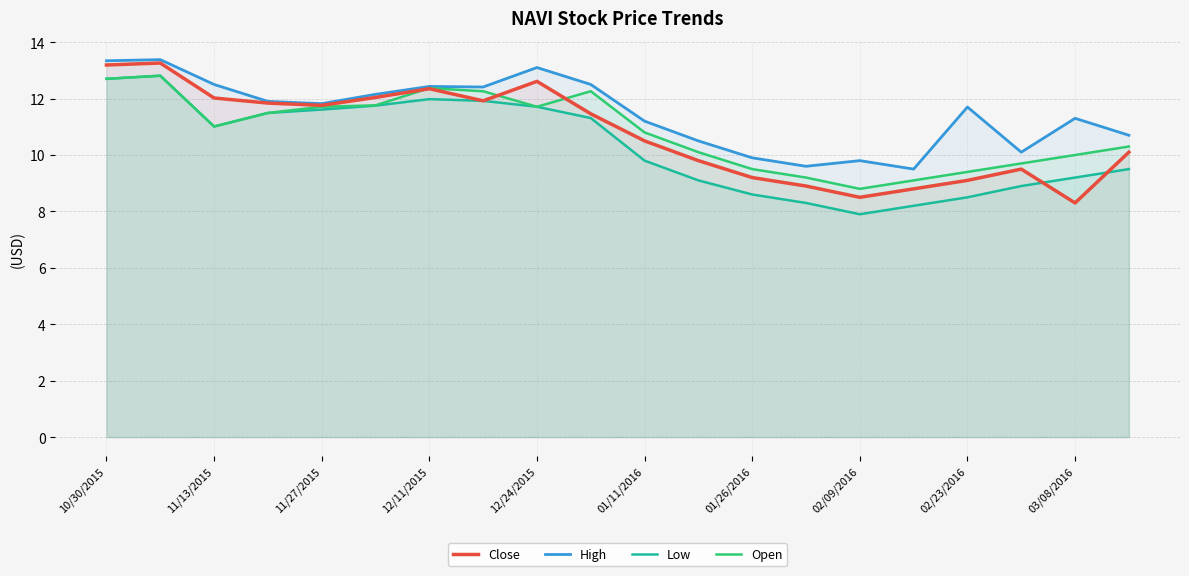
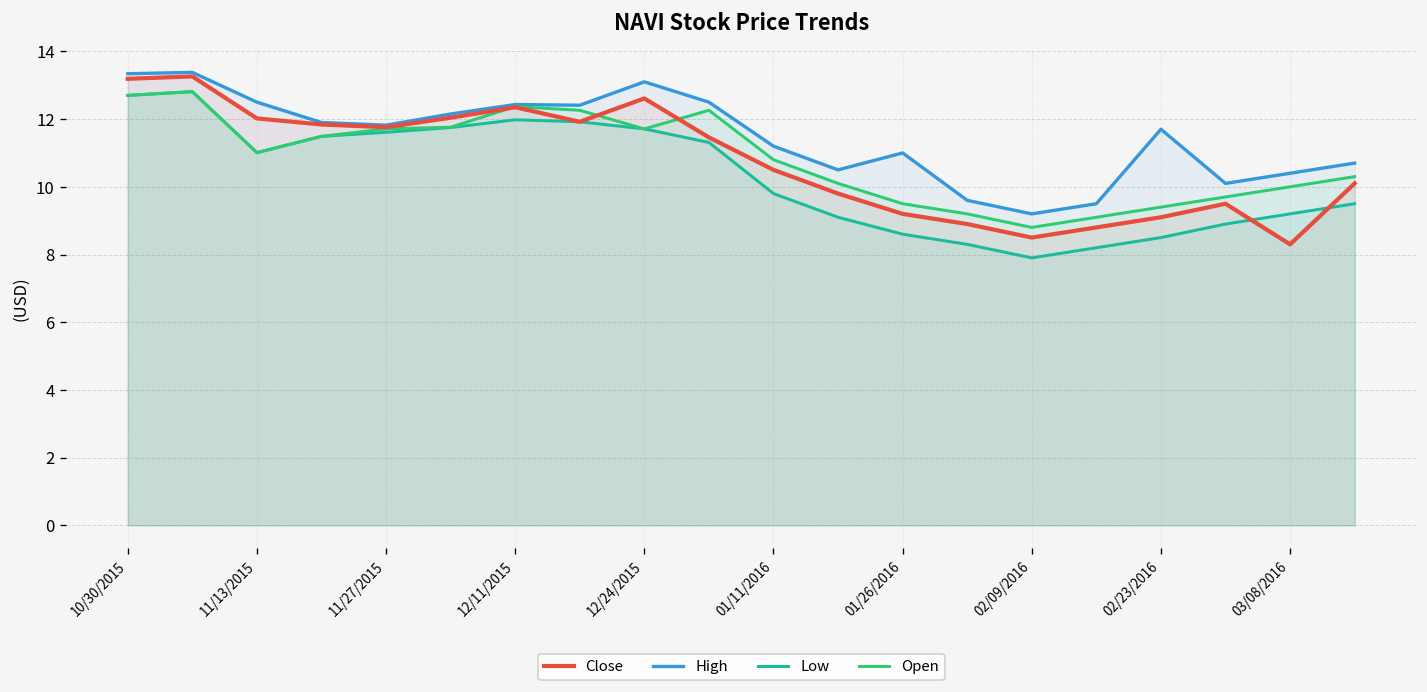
  {
    "Close": {
      "10/30/2015": 13.2,
      "11/13/2015": 12.0,
      "12/24/2015": 12.6,
      "01/11/2016": 10.5,
      "01/26/2016": 9.2,
      "02/09/2016": 8.5,
      "02/23/2016": 9.1,
      "03/08/2016": 8.3
    },
    "High": {
      "10/30/2015": 13.3,
      "11/13/2015": 12.5,
      "12/24/2015": 13.1,
      "01/11/2016": 11.2,
-     "01/26/2016": 9.9,
-     "02/09/2016": 9.8,
+     "01/26/2016": 11.0,
+     "02/09/2016": 9.2,
      "02/23/2016": 11.7,
-     "03/08/2016": 11.3
+     "03/08/2016": 10.4
    }
  }
